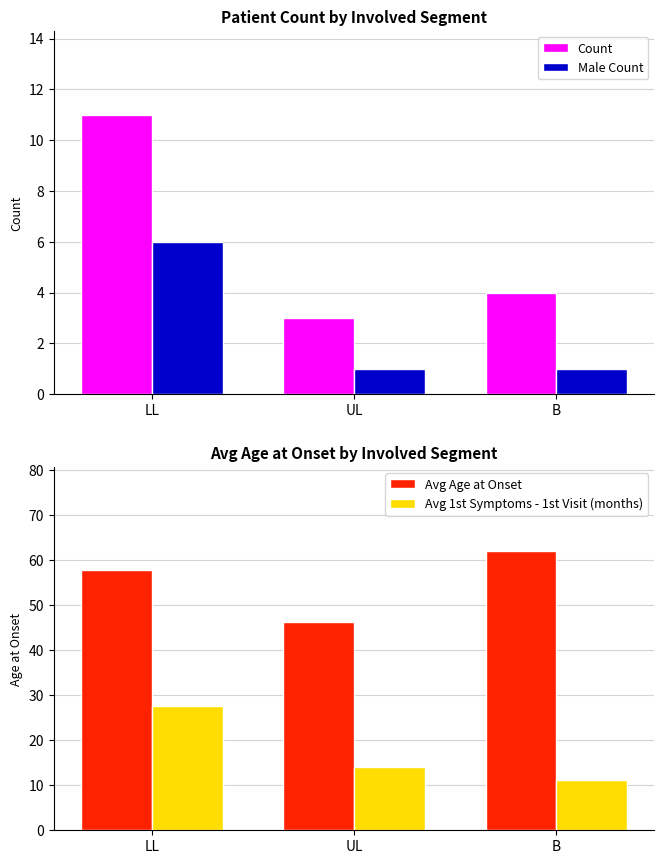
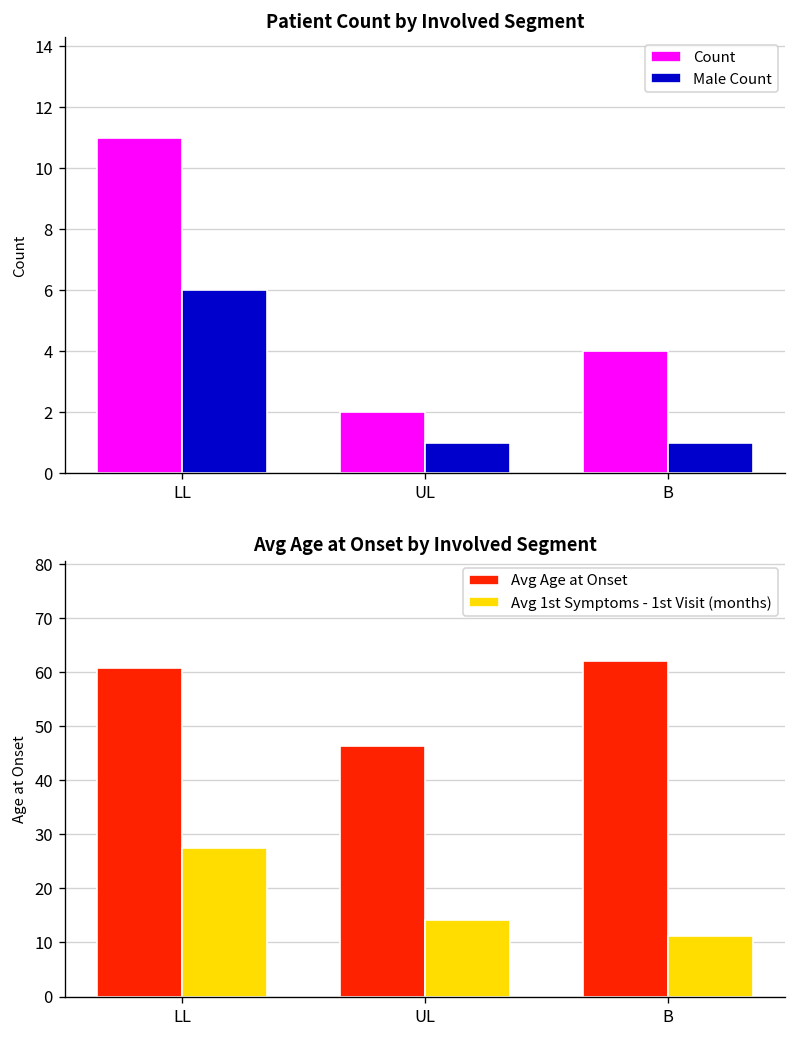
  {
    "Patient Count by Involved Segment": {
      "Count": {
        "LL": 11,
-       "UL": 3,
+       "UL": 2,
        "B": 4
      },
      "Male Count": {
        "LL": 6,
        "UL": 1,
        "B": 1
      }
    },
    "Avg Age at Onset by Involved Segment": {
      "Avg Age at Onset": {
-       "LL": 58,
+       "LL": 61,
        "UL": 46,
        "B": 62
      },
      "Avg 1st Symptoms - 1st Visit (months)": {
        "LL": 28,
        "UL": 14,
        "B": 11
      }
    }
  }
